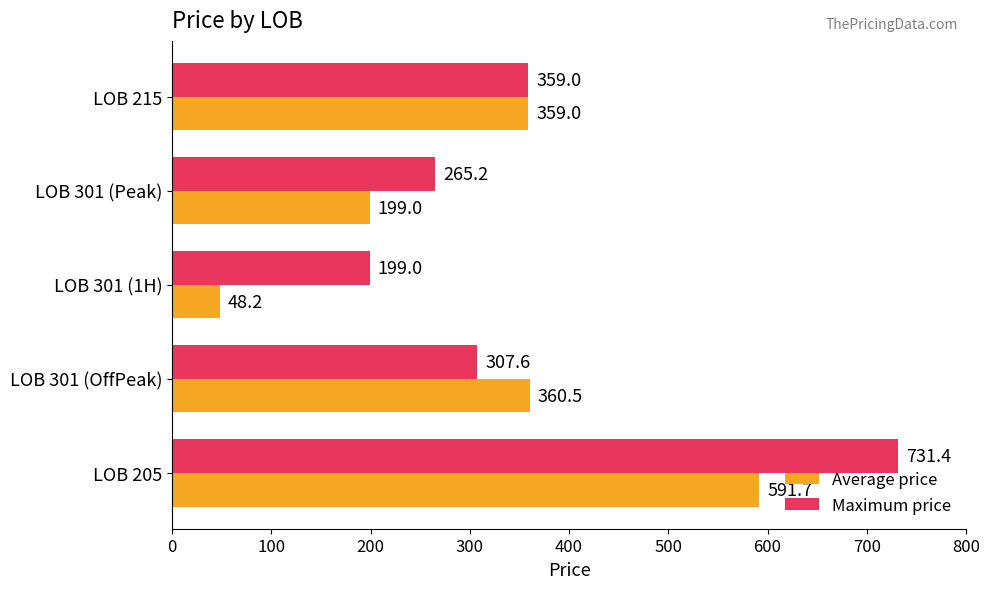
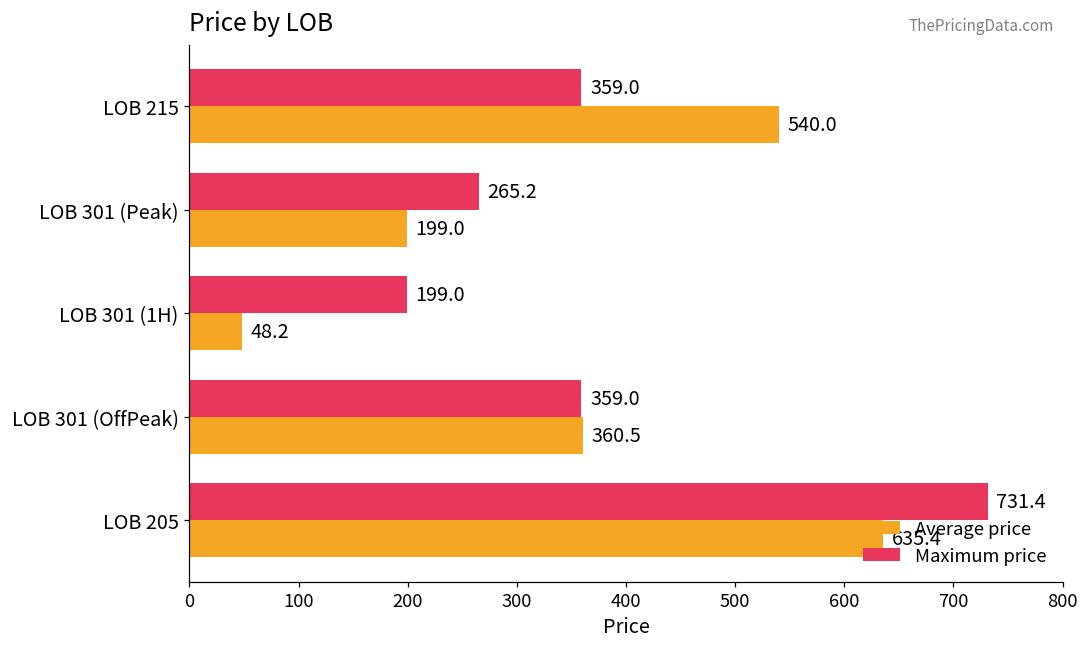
  {
    "Average price": {
-     "LOB 215": 359.0,
+     "LOB 215": 540.0,
      "LOB 301 (Peak)": 199.0,
      "LOB 301 (1H)": 48.2,
      "LOB 301 (OffPeak)": 360.5,
-     "LOB 205": 591.7
+     "LOB 205": 635.4
    },
    "Maximum price": {
      "LOB 215": 359.0,
      "LOB 301 (Peak)": 265.2,
      "LOB 301 (1H)": 199.0,
-     "LOB 301 (OffPeak)": 307.6,
+     "LOB 301 (OffPeak)": 359.0,
      "LOB 205": 731.4
    }
  }
